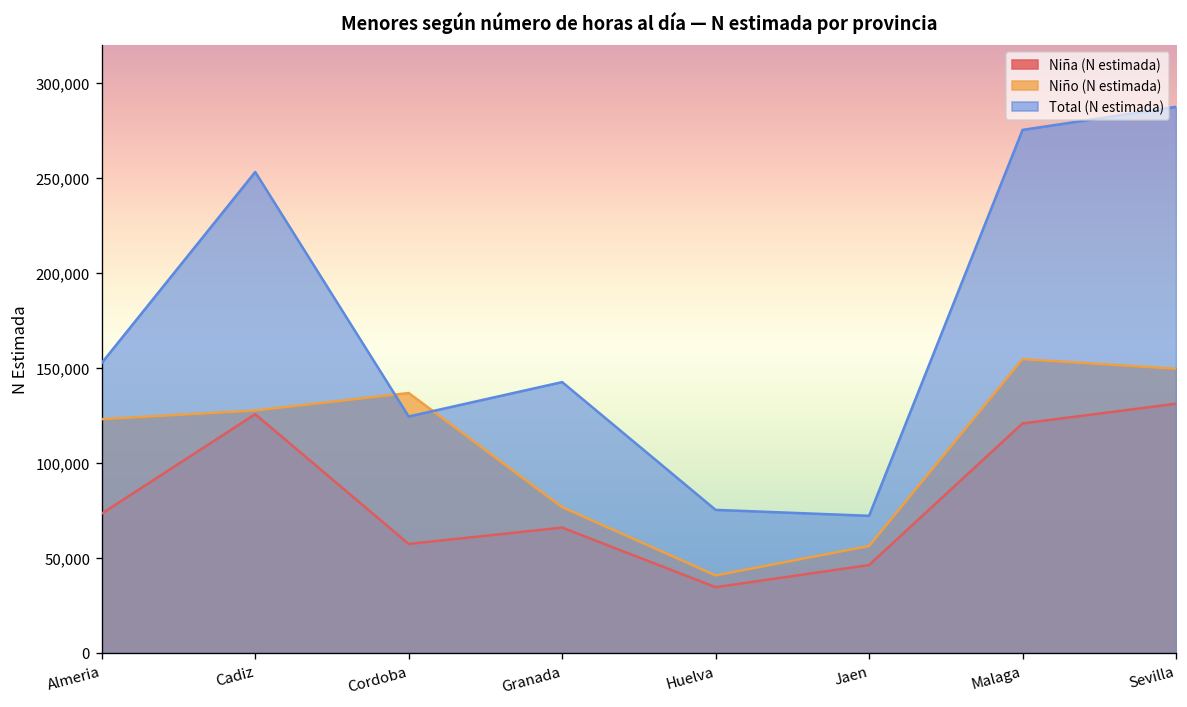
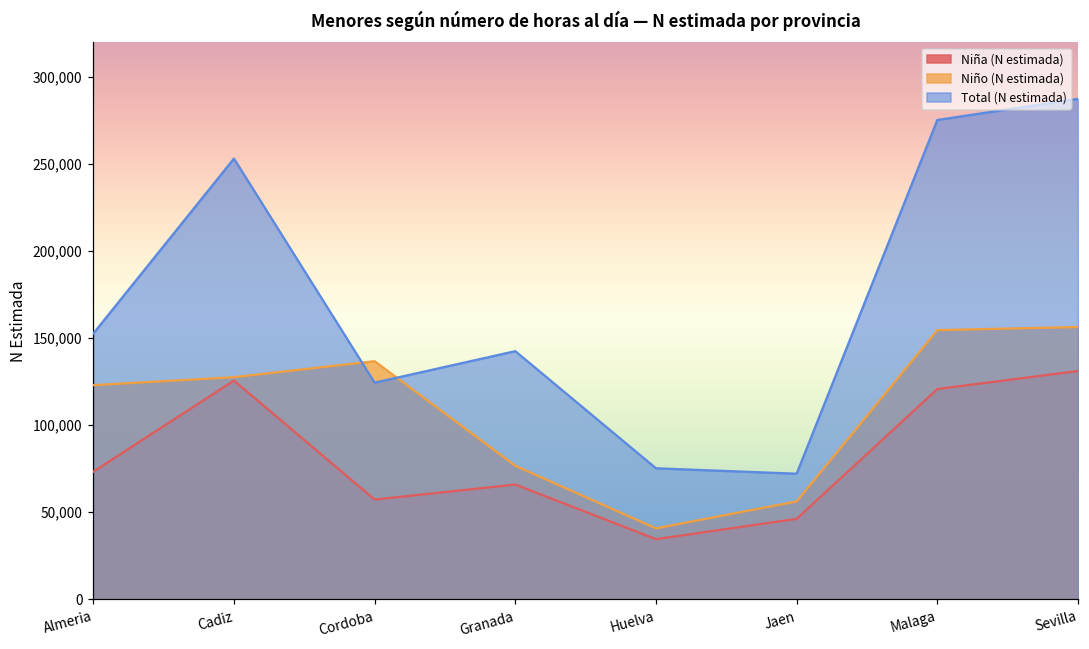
  {
    "Niña (N estimada)": {
      "Almeria": "73,000",
      "Cadiz": "126,000",
      "Cordoba": "57,000",
      "Granada": "66,000",
      "Huelva": "35,000",
      "Jaen": "46,000",
      "Malaga": "121,000",
      "Sevilla": "131,000"
    },
    "Niño (N estimada)": {
      "Almeria": "123,000",
      "Cadiz": "128,000",
      "Cordoba": "137,000",
      "Granada": "77,000",
      "Huelva": "41,000",
      "Jaen": "56,000",
      "Malaga": "155,000",
-     "Sevilla": "150,000"
+     "Sevilla": "156,000"
    },
    "Total (N estimada)": {
      "Almeria": "153,000",
      "Cadiz": "253,000",
      "Cordoba": "124,000",
      "Granada": "143,000",
      "Huelva": "75,000",
      "Jaen": "72,000",
      "Malaga": "275,000",
      "Sevilla": "288,000"
    }
  }
